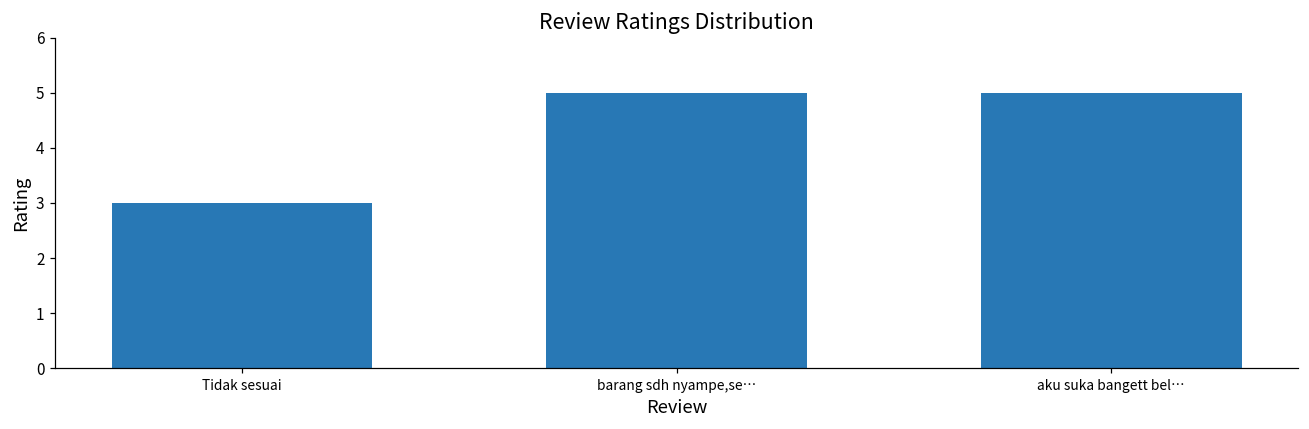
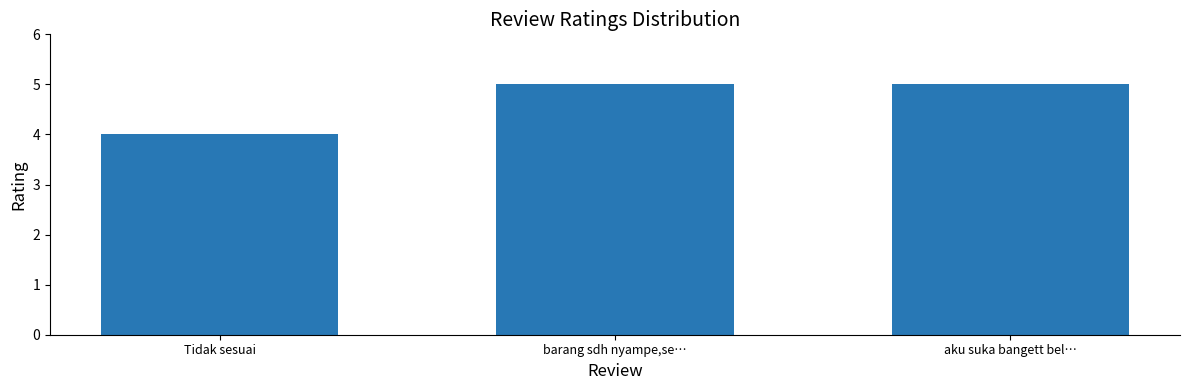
  {
-   "Tidak sesuai": 3,
+   "Tidak sesuai": 4,
    "barang sdh nyampe,se…": 5,
    "aku suka bangett bel…": 5
  }
